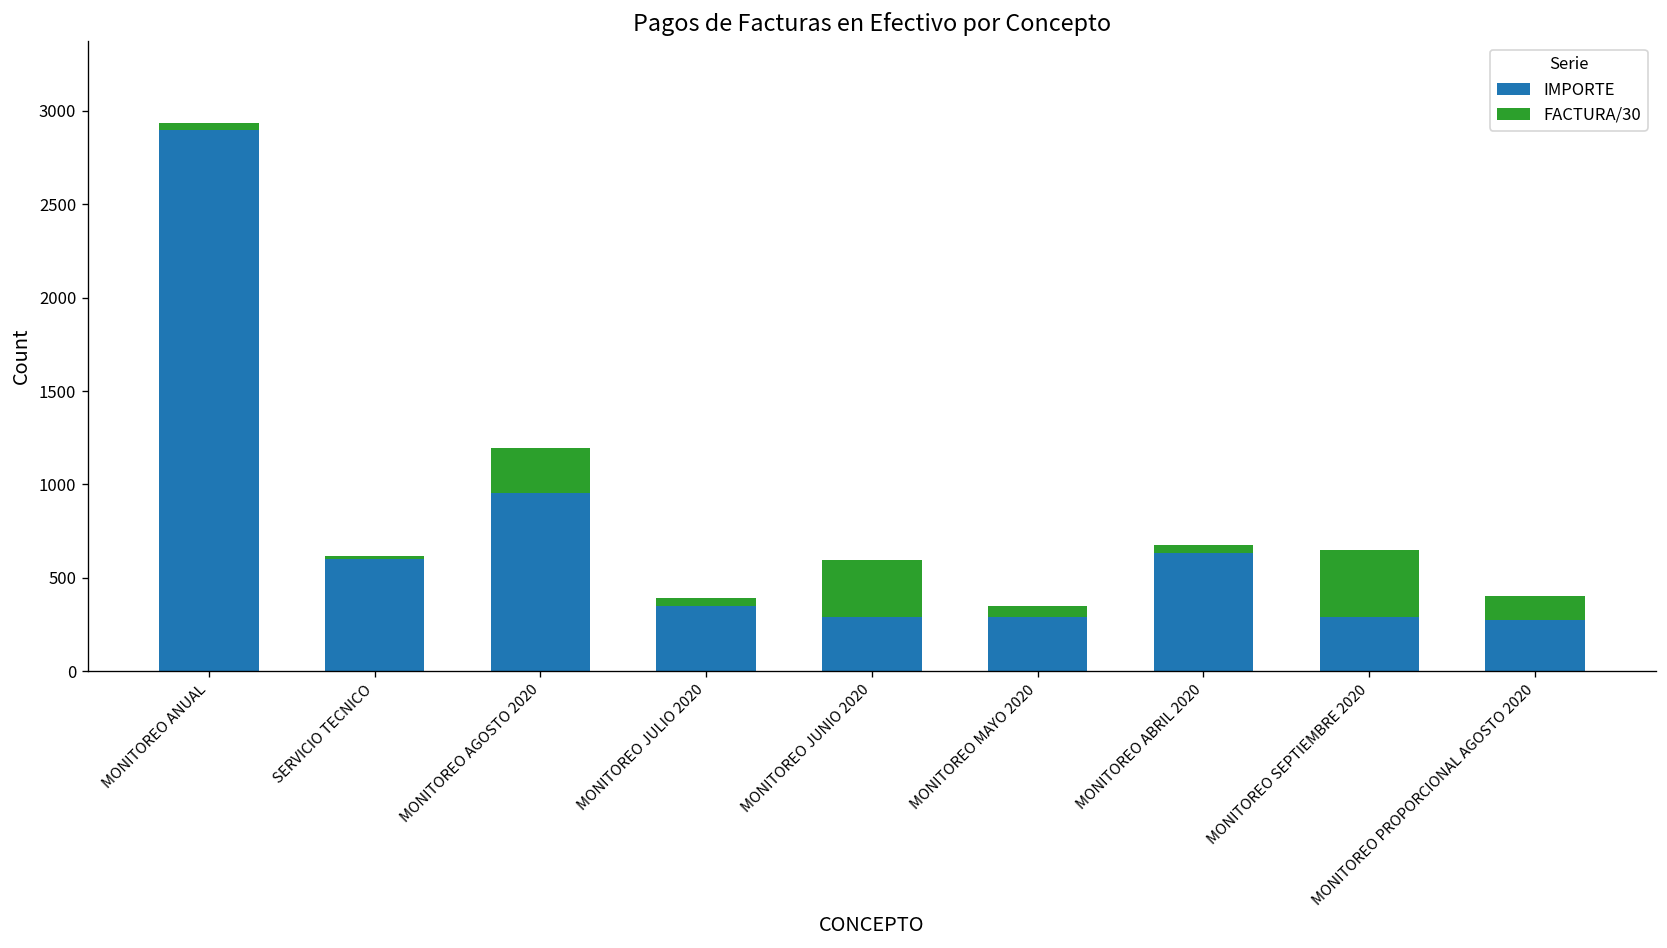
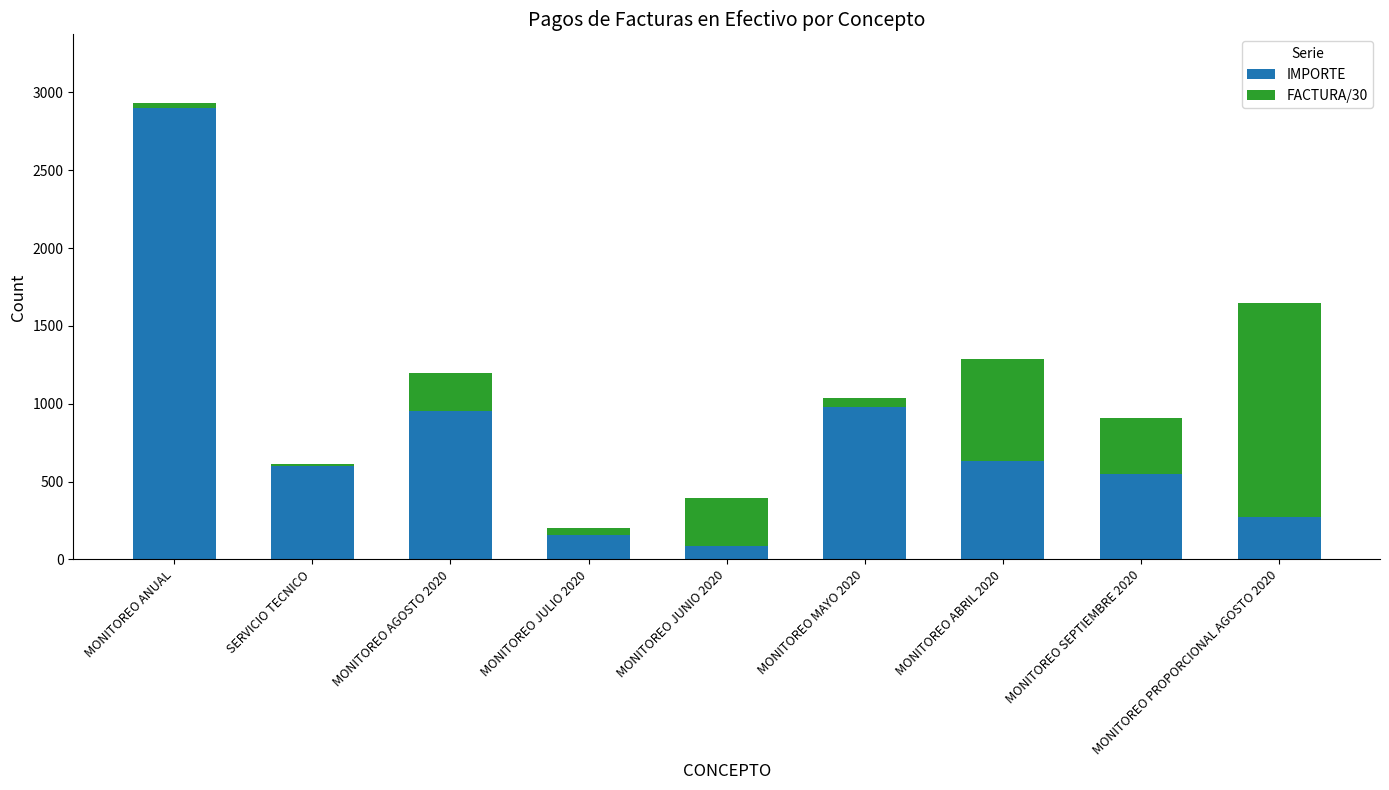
  {
    "IMPORTE": {
      "MONITOREO ANUAL": 2900,
      "SERVICIO TECNICO": 600,
      "MONITOREO AGOSTO 2020": 950,
-     "MONITOREO JULIO 2020": 350,
-     "MONITOREO JUNIO 2020": 290,
-     "MONITOREO MAYO 2020": 290,
+     "MONITOREO JULIO 2020": 160,
+     "MONITOREO JUNIO 2020": 90,
+     "MONITOREO MAYO 2020": 980,
      "MONITOREO ABRIL 2020": 630,
-     "MONITOREO SEPTIEMBRE 2020": 290,
+     "MONITOREO SEPTIEMBRE 2020": 550,
      "MONITOREO PROPORCIONAL AGOSTO 2020": 280
    },
    "FACTURA/30": {
      "MONITOREO ANUAL": 30,
      "MONITOREO AGOSTO 2020": 240,
      "MONITOREO JULIO 2020": 40,
      "MONITOREO JUNIO 2020": 310,
      "MONITOREO MAYO 2020": 60,
-     "MONITOREO ABRIL 2020": 40,
+     "MONITOREO ABRIL 2020": 660,
      "MONITOREO SEPTIEMBRE 2020": 360,
-     "MONITOREO PROPORCIONAL AGOSTO 2020": 130
+     "MONITOREO PROPORCIONAL AGOSTO 2020": 1380
    }
  }
